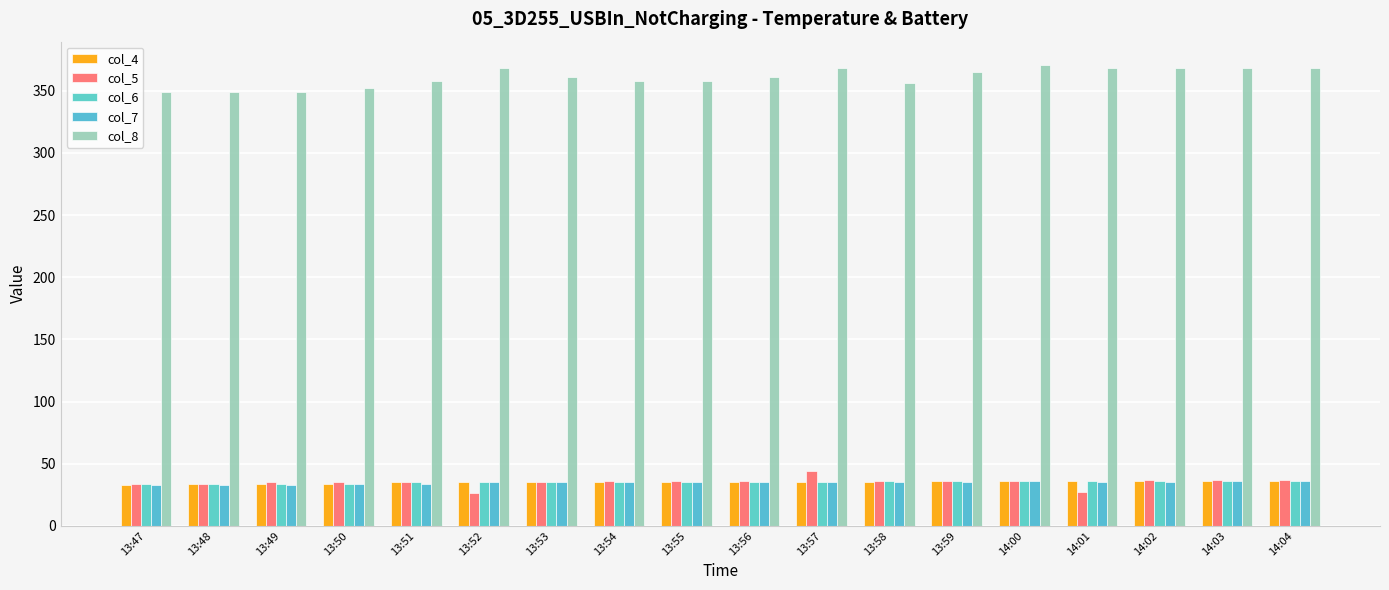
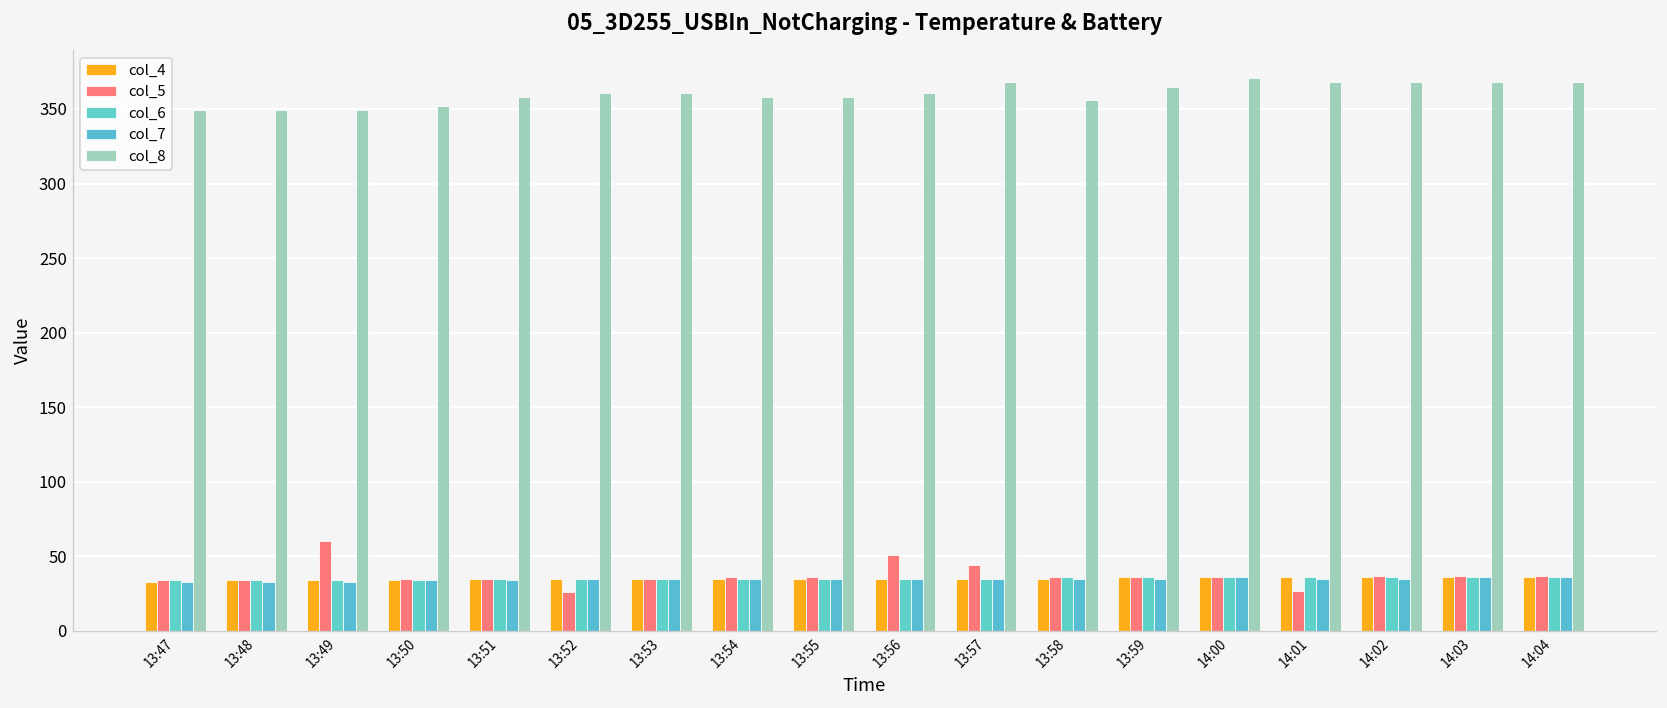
  {
    "col_4": {
      "13:47": 33,
      "13:48": 34,
      "13:49": 34,
      "13:50": 34,
      "13:51": 35,
      "13:52": 35,
      "13:53": 35,
      "13:54": 35,
      "13:55": 35,
      "13:56": 35,
      "13:57": 35,
      "13:58": 35,
      "13:59": 36,
      "14:00": 36,
      "14:01": 36,
      "14:02": 36,
      "14:03": 36,
      "14:04": 36
    },
    "col_5": {
      "13:47": 34,
      "13:48": 34,
-     "13:49": 35,
+     "13:49": 60,
      "13:50": 35,
      "13:51": 35,
      "13:52": 26,
      "13:53": 35,
      "13:54": 36,
      "13:55": 36,
-     "13:56": 36,
+     "13:56": 51,
      "13:57": 44,
      "13:58": 36,
      "13:59": 36,
      "14:00": 36,
      "14:01": 27,
      "14:02": 37,
      "14:03": 37,
      "14:04": 37
    },
    "col_8": {
      "13:47": 349,
      "13:48": 349,
      "13:49": 349,
      "13:50": 352,
      "13:51": 358,
-     "13:52": 368,
+     "13:52": 361,
      "13:53": 361,
      "13:54": 358,
      "13:55": 358,
      "13:56": 361,
      "13:57": 368,
      "13:58": 356,
      "13:59": 365,
      "14:00": 371,
      "14:01": 368,
      "14:02": 368,
      "14:03": 368,
      "14:04": 368
    }
  }
